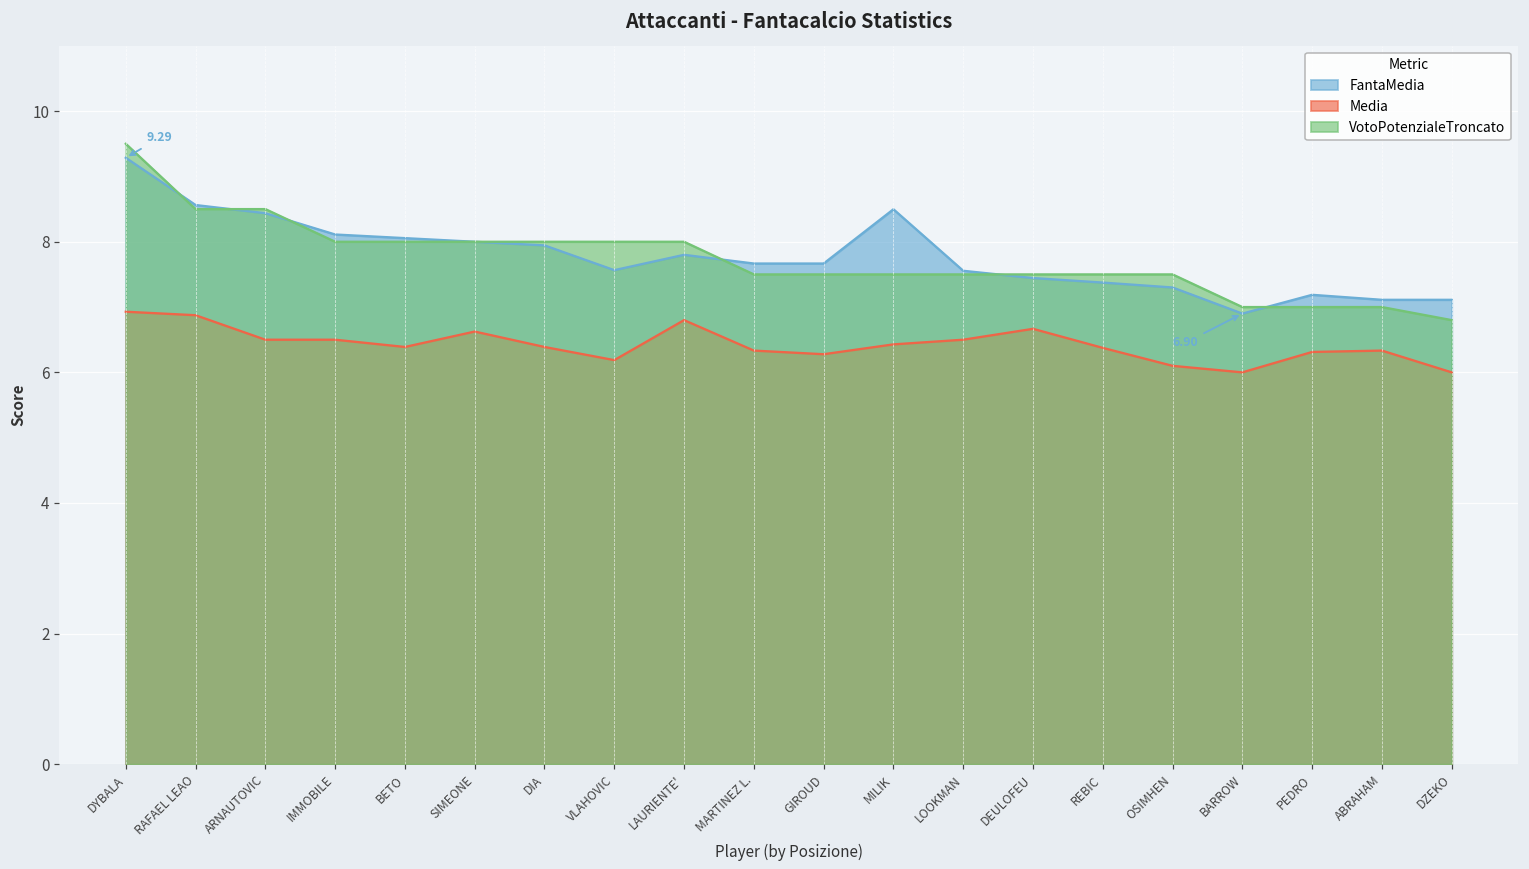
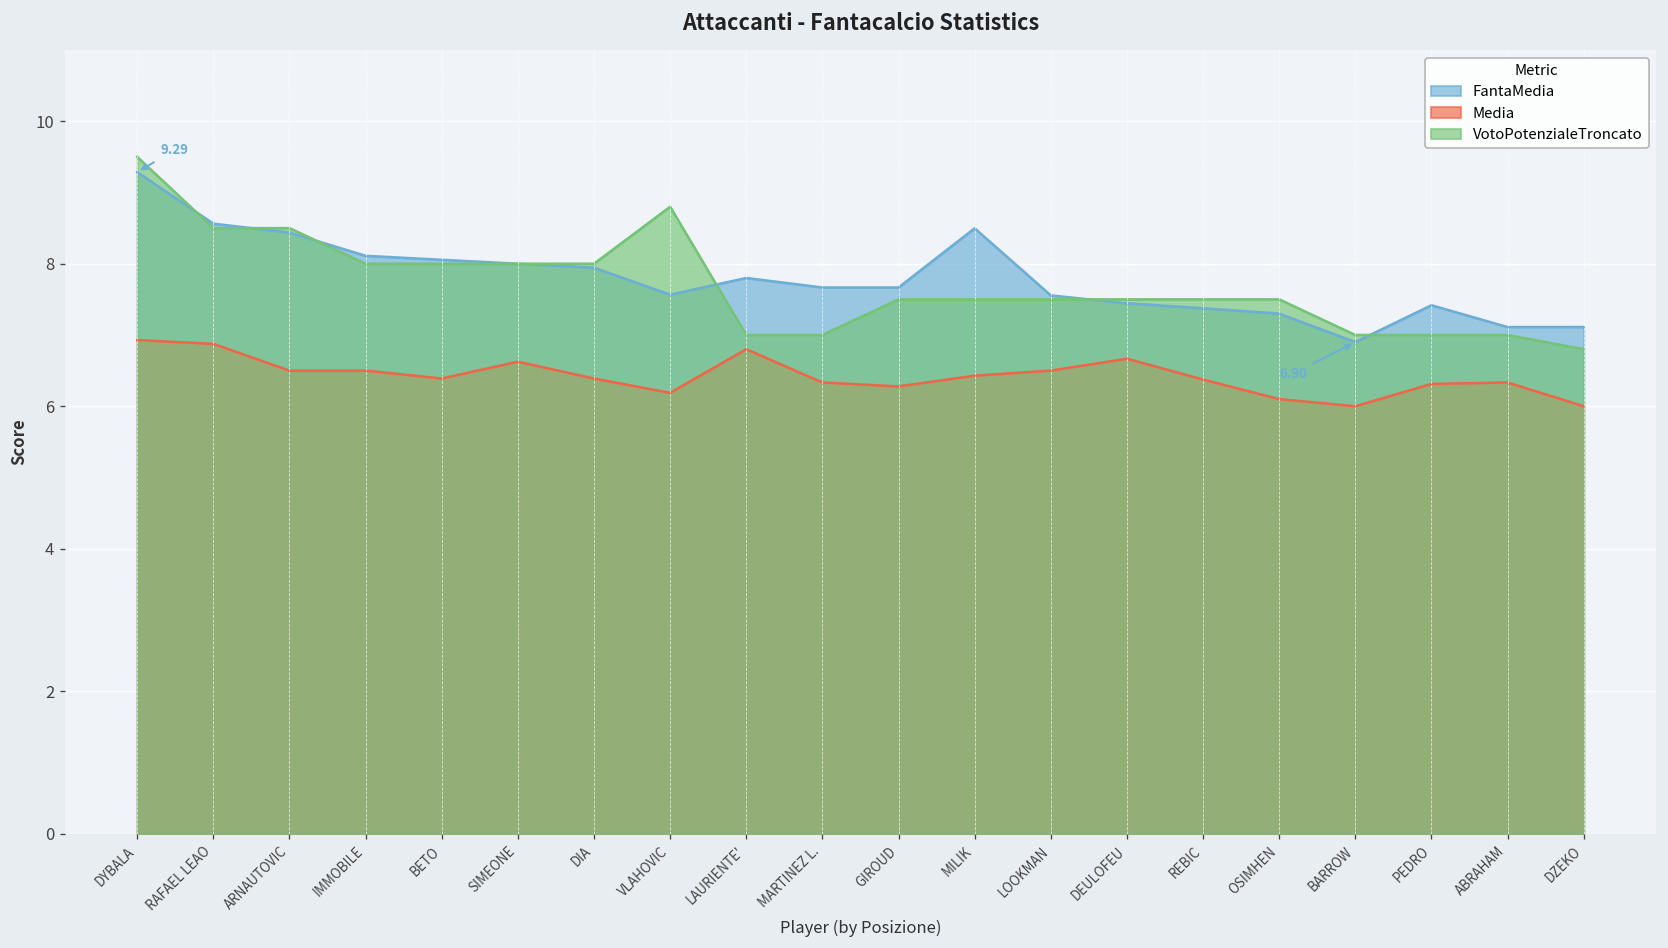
  {
    "FantaMedia": {
      "RAFAEL LEAO": 8.6,
      "ARNAUTOVIC": 8.4,
      "IMMOBILE": 8.1,
      "BETO": 8.1,
      "DIA": 7.9,
      "VLAHOVIC": 7.6,
      "LAURIENTE'": 7.8,
      "MARTINEZ L.": 7.7,
      "GIROUD": 7.7,
      "MILIK": 8.5,
      "LOOKMAN": 7.6,
      "DEULOFEU": 7.4,
      "REBIC": 7.4,
      "OSIMHEN": 7.3,
-     "PEDRO": 7.2,
+     "PEDRO": 7.4,
      "ABRAHAM": 7.1,
      "DZEKO": 7.1
    },
    "Media": {
      "DYBALA": 6.9,
      "RAFAEL LEAO": 6.9,
      "ARNAUTOVIC": 6.5,
      "IMMOBILE": 6.5,
      "BETO": 6.4,
      "SIMEONE": 6.6,
      "DIA": 6.4,
      "VLAHOVIC": 6.2,
      "LAURIENTE'": 6.8,
      "MARTINEZ L.": 6.3,
      "GIROUD": 6.3,
      "MILIK": 6.4,
      "LOOKMAN": 6.5,
      "DEULOFEU": 6.7,
      "REBIC": 6.4,
      "OSIMHEN": 6.1,
      "BARROW": 6.0,
      "PEDRO": 6.3,
      "ABRAHAM": 6.3,
      "DZEKO": 6.0
    },
    "VotoPotenzialeTroncato": {
      "RAFAEL LEAO": 8.5,
      "ARNAUTOVIC": 8.5,
      "IMMOBILE": 8.0,
      "BETO": 8.0,
      "DIA": 8.0,
-     "VLAHOVIC": 8.0,
-     "LAURIENTE'": 8,
-     "MARTINEZ L.": 7.5,
+     "VLAHOVIC": 8.8,
+     "LAURIENTE'": 7,
+     "MARTINEZ L.": 7.0,
      "GIROUD": 7.5,
      "MILIK": 7.5,
      "LOOKMAN": 7.5,
      "DEULOFEU": 7.5,
      "REBIC": 7.5,
      "OSIMHEN": 7.5,
      "BARROW": 7.0,
      "PEDRO": 7.0,
      "ABRAHAM": 7.0,
      "DZEKO": 6.8
    }
  }
